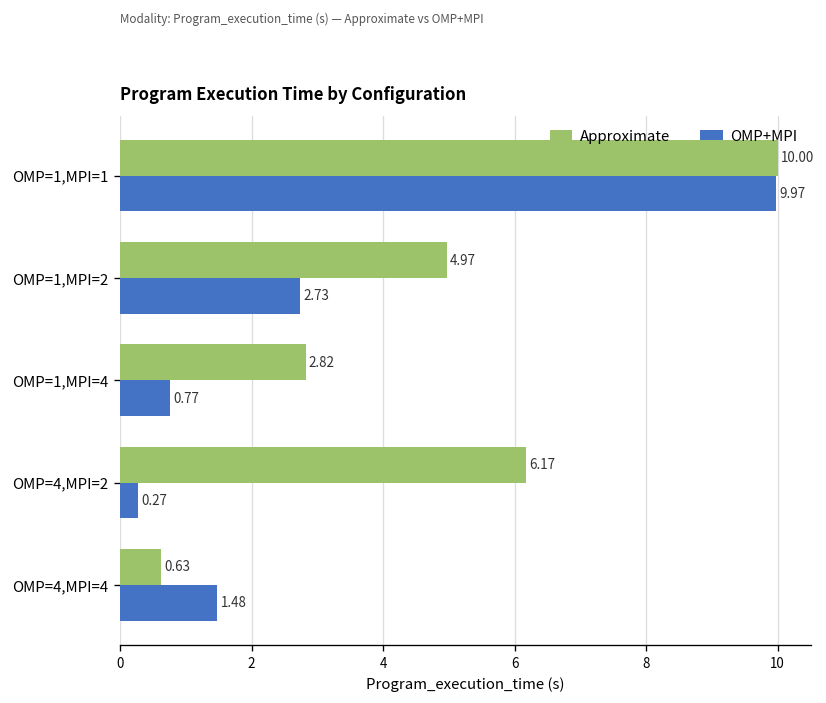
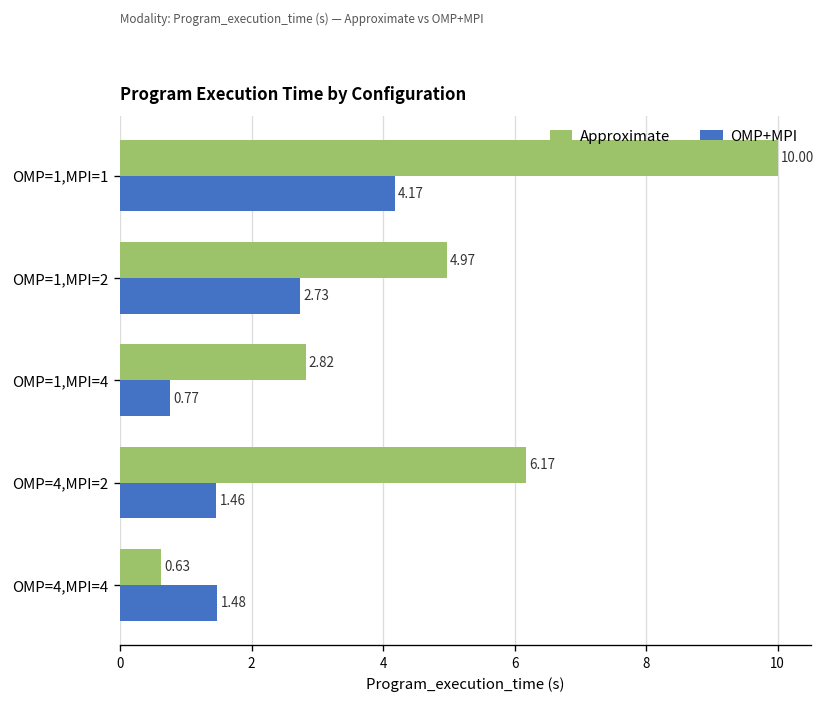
  {
    "Approximate": {
      "OMP=1,MPI=1": 10.00,
      "OMP=1,MPI=2": 4.97,
      "OMP=1,MPI=4": 2.82,
      "OMP=4,MPI=2": 6.17,
      "OMP=4,MPI=4": 0.63
    },
    "OMP+MPI": {
-     "OMP=1,MPI=1": 9.97,
+     "OMP=1,MPI=1": 4.17,
      "OMP=1,MPI=2": 2.73,
      "OMP=1,MPI=4": 0.77,
-     "OMP=4,MPI=2": 0.27,
+     "OMP=4,MPI=2": 1.46,
      "OMP=4,MPI=4": 1.48
    }
  }
